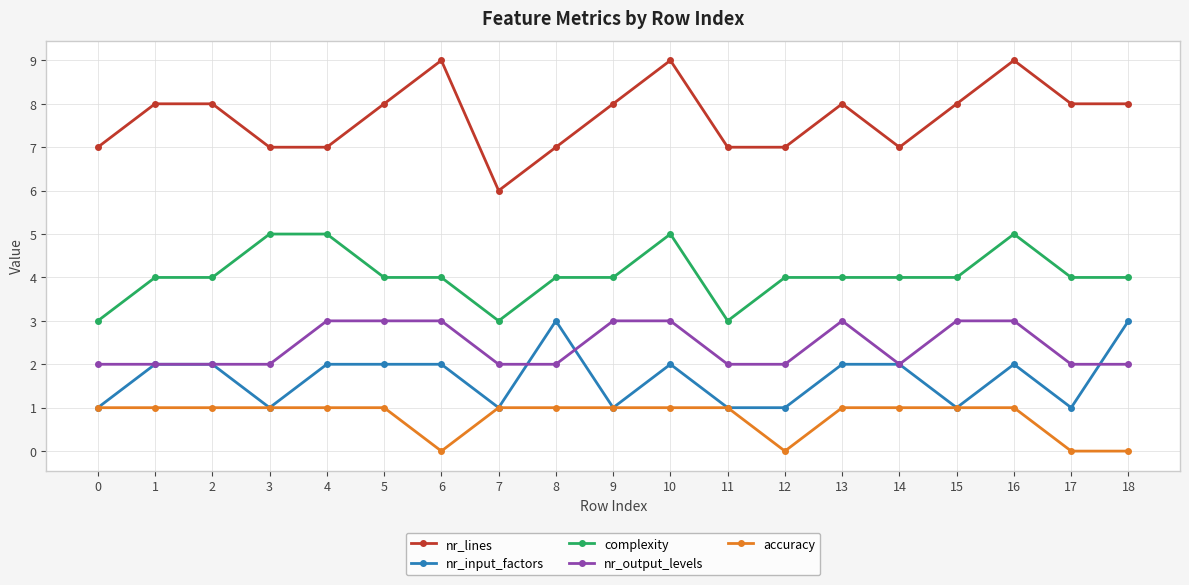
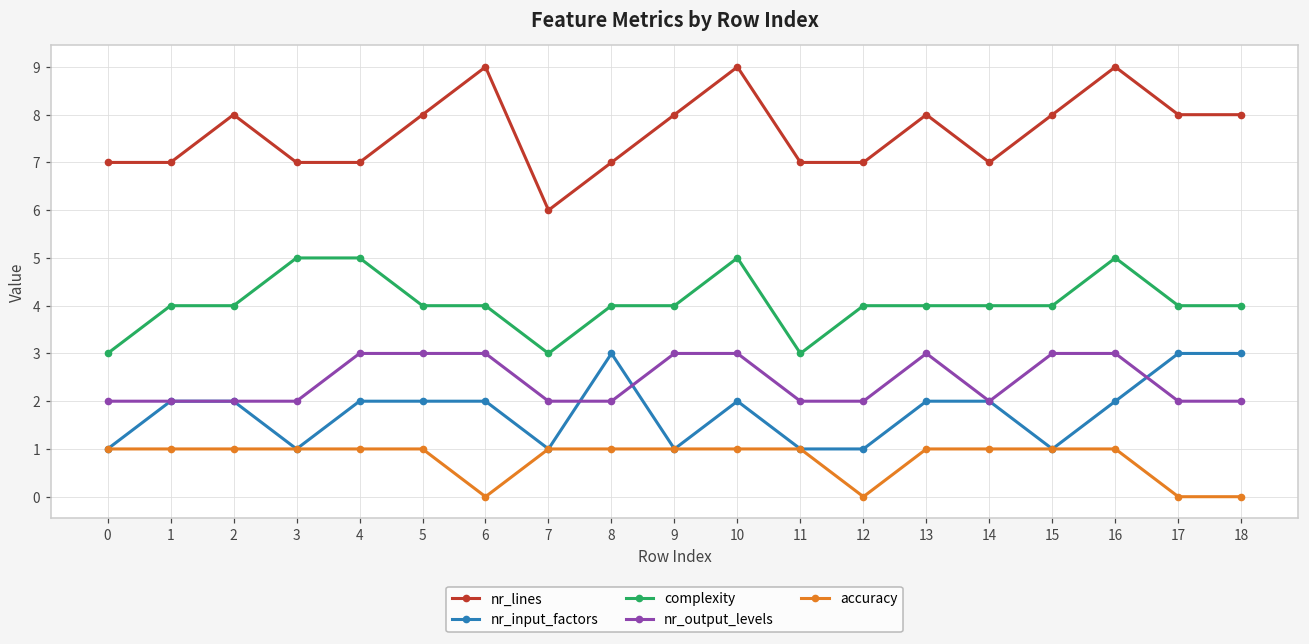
  {
    "nr_lines": {
      "0": 7,
-     "1": 8,
+     "1": 7,
      "2": 8,
      "3": 7,
      "4": 7,
      "5": 8,
      "6": 9,
      "7": 6,
      "8": 7,
      "9": 8,
      "10": 9,
      "11": 7,
      "12": 7,
      "13": 8,
      "14": 7,
      "15": 8,
      "16": 9,
      "17": 8,
      "18": 8
    },
    "nr_input_factors": {
      "4": 2,
      "5": 2,
      "6": 2,
      "8": 3,
      "10": 2,
      "12": 1,
      "13": 2,
      "16": 2,
-     "17": 1,
+     "17": 3,
      "18": 3
    },
    "complexity": {
      "0": 3,
      "1": 4,
      "2": 4,
      "3": 5,
      "4": 5,
      "5": 4,
      "6": 4,
      "7": 3,
      "8": 4,
      "9": 4,
      "10": 5,
      "11": 3,
      "12": 4,
      "13": 4,
      "14": 4,
      "15": 4,
      "16": 5,
      "17": 4,
      "18": 4
    },
    "nr_output_levels": {
      "0": 2,
      "3": 2,
      "4": 3,
      "5": 3,
      "6": 3,
      "7": 2,
      "8": 2,
      "9": 3,
      "10": 3,
      "11": 2,
      "12": 2,
      "13": 3,
      "15": 3,
      "16": 3,
      "17": 2,
      "18": 2
    },
    "accuracy": {
      "1": 1,
      "2": 1,
      "4": 1,
      "5": 1,
      "6": 0,
      "8": 1,
      "10": 1,
      "12": 0,
      "13": 1,
      "14": 1,
      "16": 1,
      "17": 0,
      "18": 0
    }
  }
